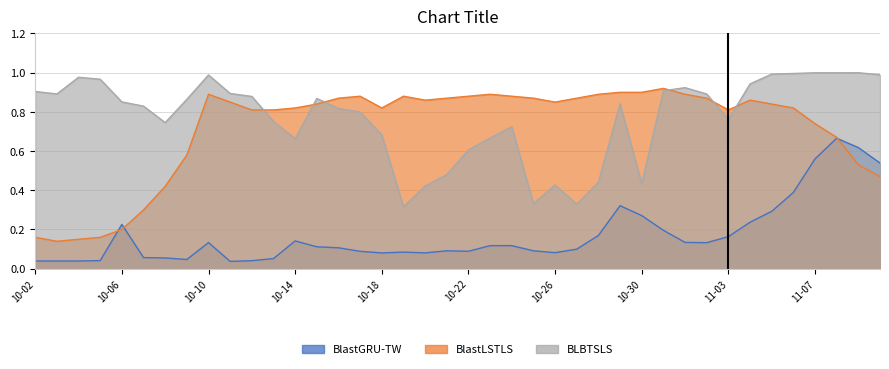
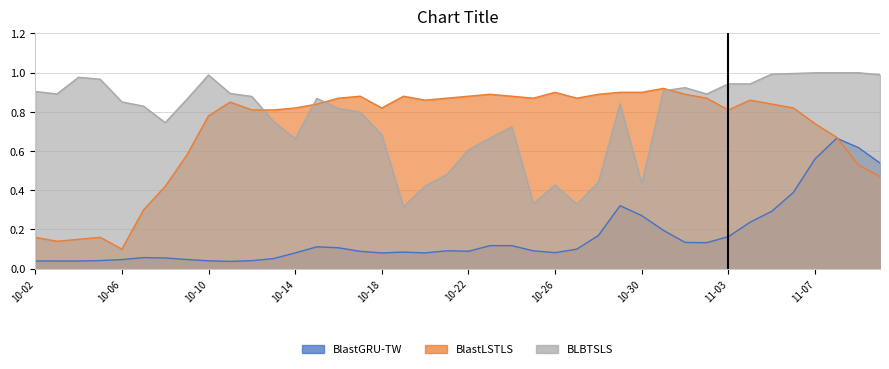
  {
    "BlastGRU-TW": {
      "10-02": 0.04,
-     "10-06": 0.23,
-     "10-10": 0.13,
-     "10-14": 0.14,
+     "10-06": 0.05,
+     "10-10": 0.04,
+     "10-14": 0.08,
      "10-18": 0.08,
      "10-22": 0.09,
      "10-26": 0.08,
      "10-30": 0.27,
      "11-03": 0.16,
      "11-07": 0.56
    },
    "BlastLSTLS": {
      "10-02": 0.16,
-     "10-06": 0.2,
-     "10-10": 0.89,
+     "10-06": 0.1,
+     "10-10": 0.78,
      "10-14": 0.82,
      "10-18": 0.82,
      "10-22": 0.88,
-     "10-26": 0.85,
+     "10-26": 0.90,
      "10-30": 0.90,
      "11-03": 0.81,
      "11-07": 0.74
    },
    "BLBTSLS": {
      "10-02": 0.90,
      "10-06": 0.85,
      "10-10": 0.99,
      "10-14": 0.66,
      "10-18": 0.68,
      "10-22": 0.61,
      "10-26": 0.43,
      "10-30": 0.43,
-     "11-03": 0.76,
+     "11-03": 0.94,
      "11-07": 1.00
    }
  }
